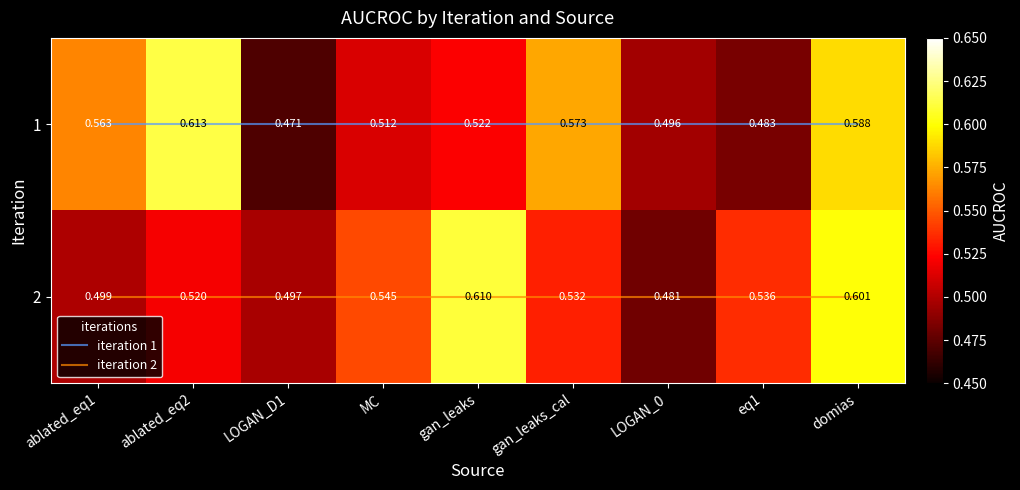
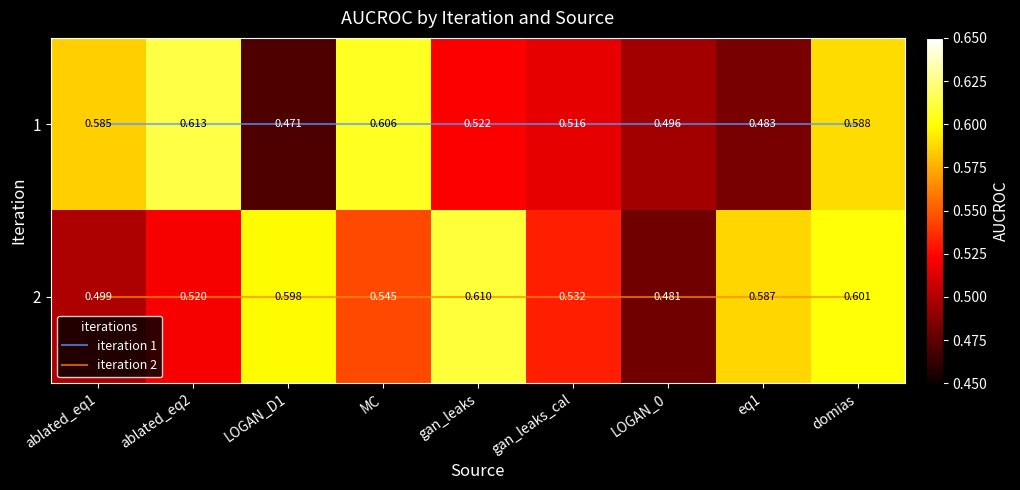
  {
    "1": {
-     "ablated_eq1": 0.563,
-     "MC": 0.512,
-     "gan_leaks_cal": 0.573
+     "ablated_eq1": 0.585,
+     "MC": 0.606,
+     "gan_leaks_cal": 0.516
    },
    "2": {
-     "LOGAN_D1": 0.497,
-     "eq1": 0.536
+     "LOGAN_D1": 0.598,
+     "eq1": 0.587
    }
  }
